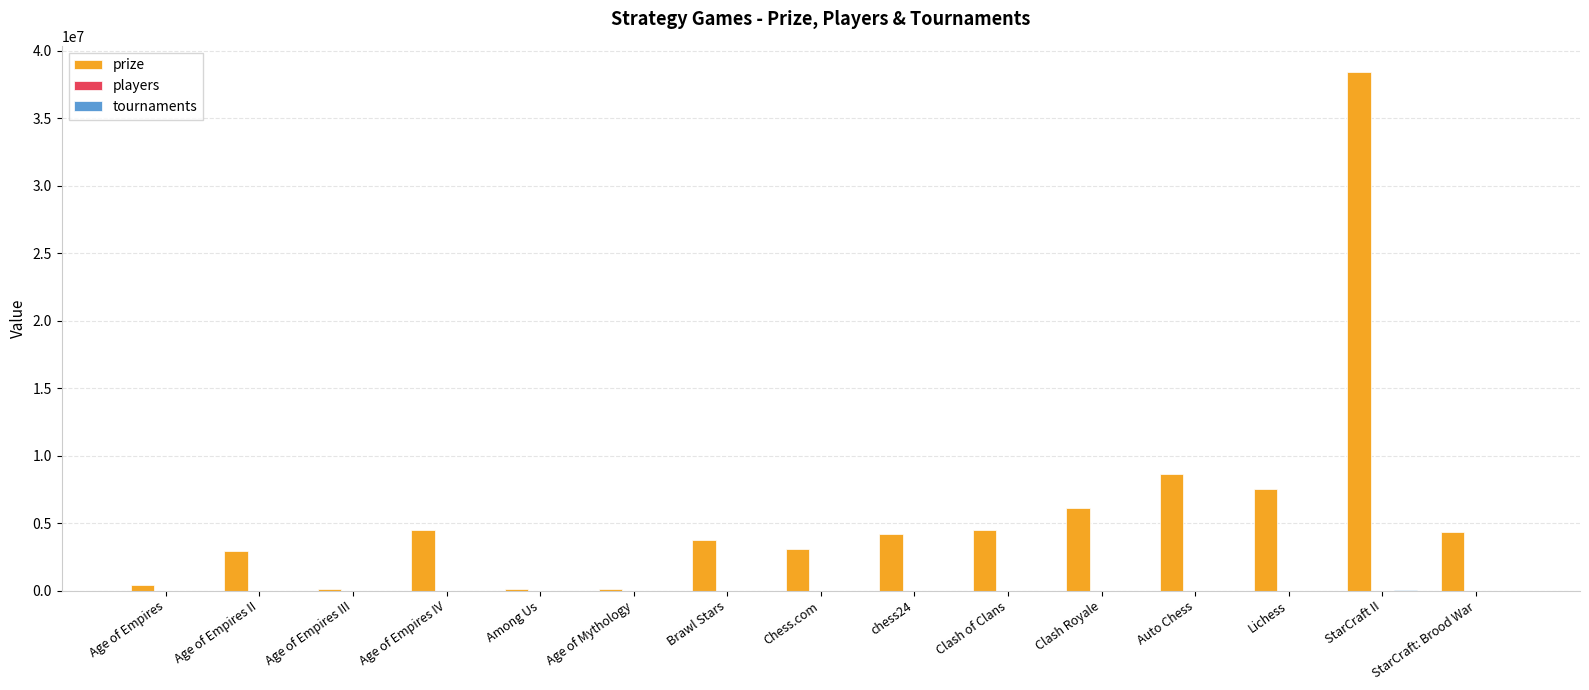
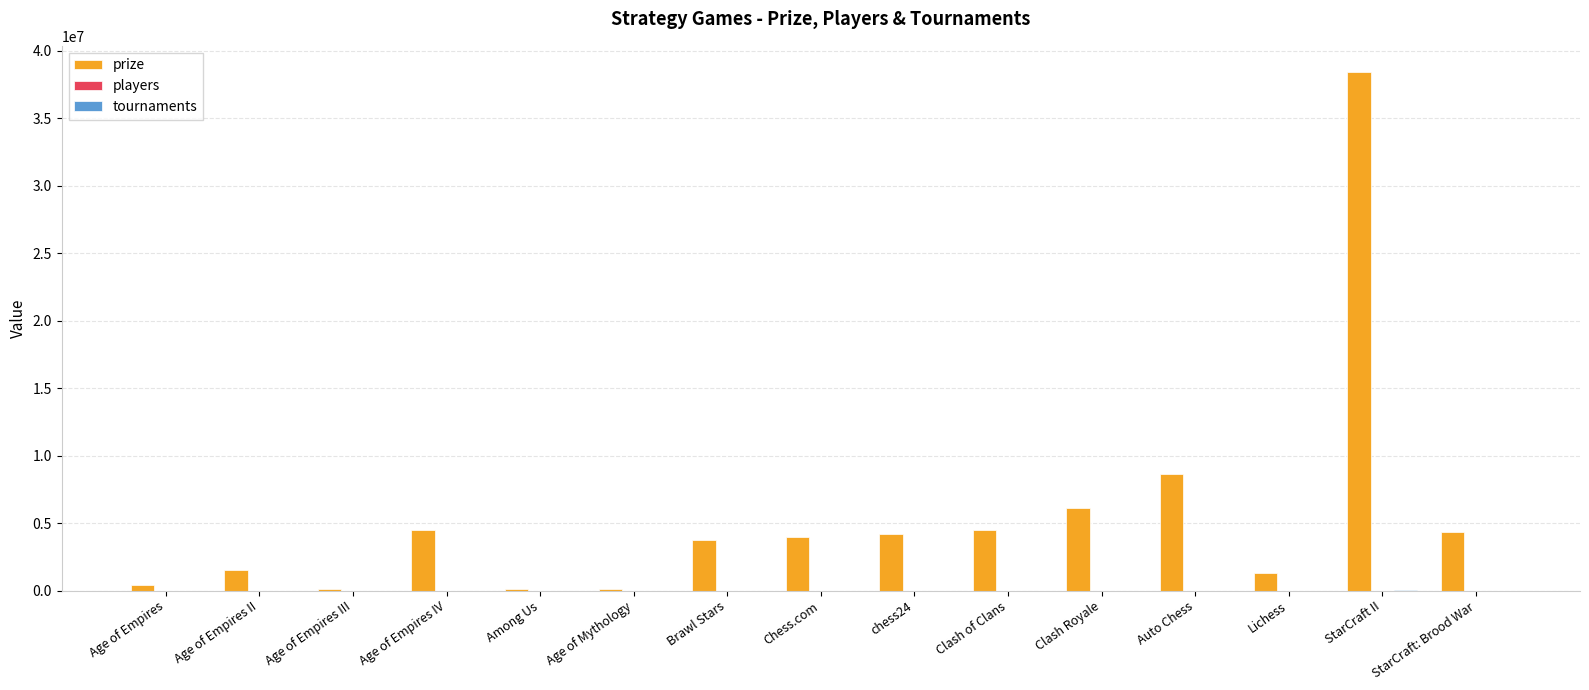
  {
    "prize": {
      "Age of Empires": 400000,
-     "Age of Empires II": 2900000,
+     "Age of Empires II": 1500000,
      "Age of Empires IV": 4500000,
      "Brawl Stars": 3800000,
-     "Chess.com": 3100000,
+     "Chess.com": 4000000,
      "chess24": 4200000,
      "Clash of Clans": 4500000,
      "Clash Royale": 6100000,
      "Auto Chess": 8600000,
-     "Lichess": 7500000,
+     "Lichess": 1300000,
      "StarCraft II": 38500000,
      "StarCraft: Brood War": 4400000
    }
  }
